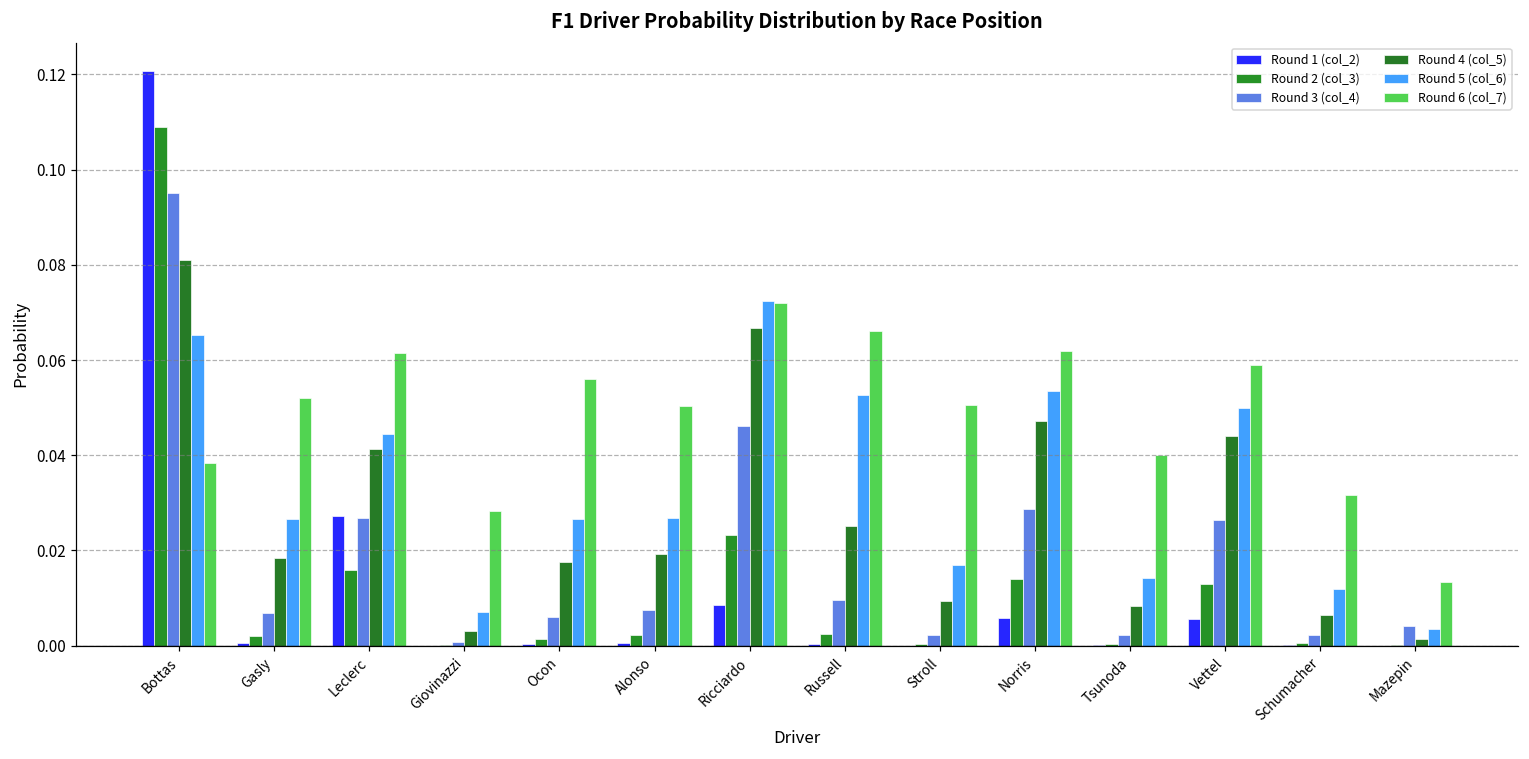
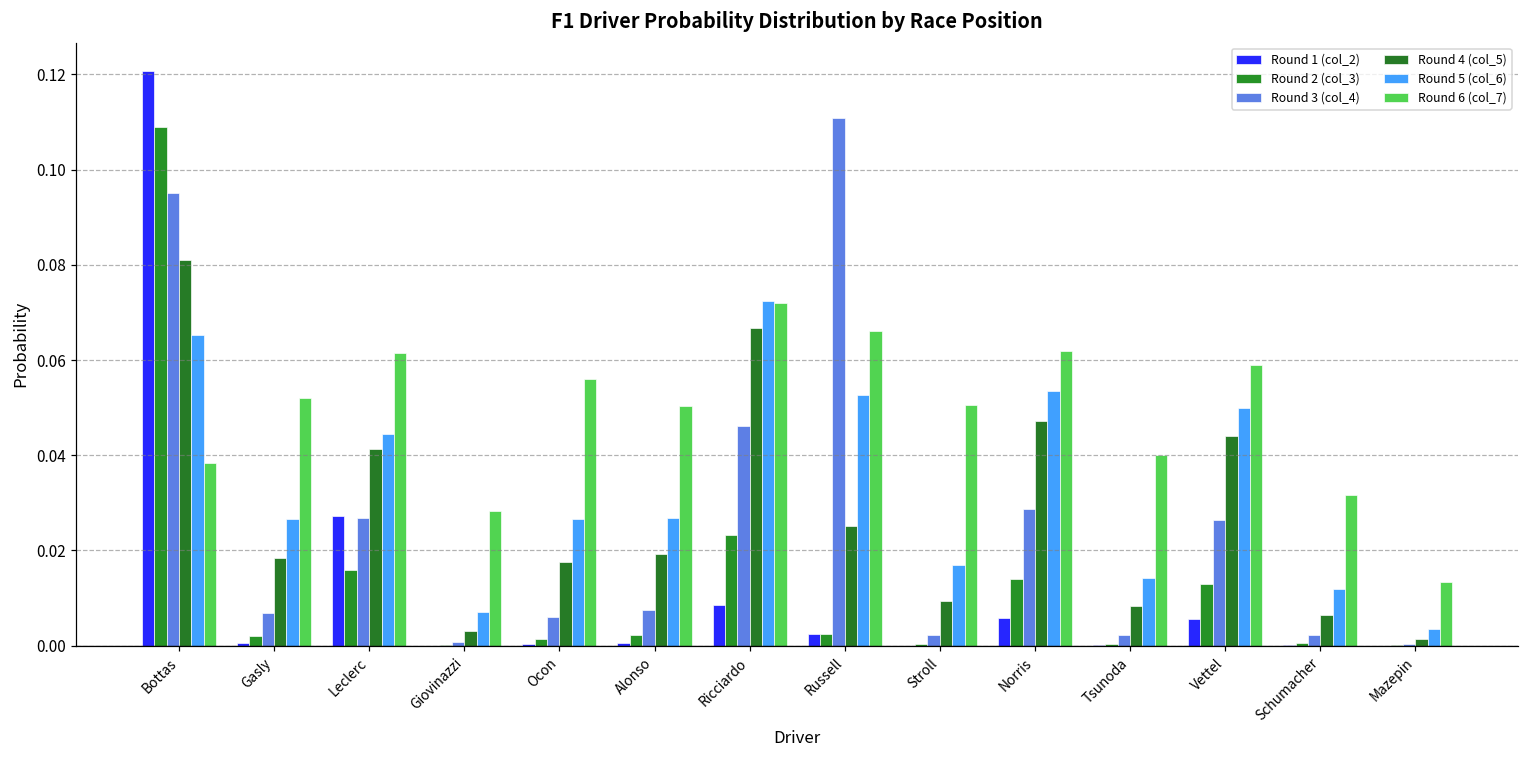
  {
    "Round 1 (col_2)": {
      "Bottas": 0.121,
      "Leclerc": 0.027,
      "Alonso": 0.001,
      "Ricciardo": 0.009,
-     "Russell": 0.000,
+     "Russell": 0.002,
      "Norris": 0.006,
      "Vettel": 0.006
    },
    "Round 3 (col_4)": {
      "Bottas": 0.095,
      "Gasly": 0.007,
      "Leclerc": 0.027,
      "Giovinazzi": 0.001,
      "Ocon": 0.006,
      "Alonso": 0.008,
      "Ricciardo": 0.046,
-     "Russell": 0.010,
+     "Russell": 0.111,
      "Stroll": 0.002,
      "Norris": 0.029,
      "Tsunoda": 0.002,
      "Vettel": 0.026,
      "Schumacher": 0.002,
-     "Mazepin": 0.004
+     "Mazepin": 0.000
    },
    "Round 5 (col_6)": {
      "Bottas": 0.065,
      "Gasly": 0.027,
      "Leclerc": 0.044,
      "Giovinazzi": 0.007,
      "Ocon": 0.027,
      "Alonso": 0.027,
      "Ricciardo": 0.073,
      "Russell": 0.053,
      "Stroll": 0.017,
      "Norris": 0.053,
      "Tsunoda": 0.014,
      "Vettel": 0.050,
      "Schumacher": 0.012,
      "Mazepin": 0.003
    },
    "Round 6 (col_7)": {
      "Bottas": 0.038,
      "Gasly": 0.052,
      "Leclerc": 0.062,
      "Giovinazzi": 0.028,
      "Ocon": 0.056,
      "Alonso": 0.050,
      "Ricciardo": 0.072,
      "Russell": 0.066,
      "Stroll": 0.050,
      "Norris": 0.062,
      "Tsunoda": 0.040,
      "Vettel": 0.059,
      "Schumacher": 0.032,
      "Mazepin": 0.013
    }
  }
